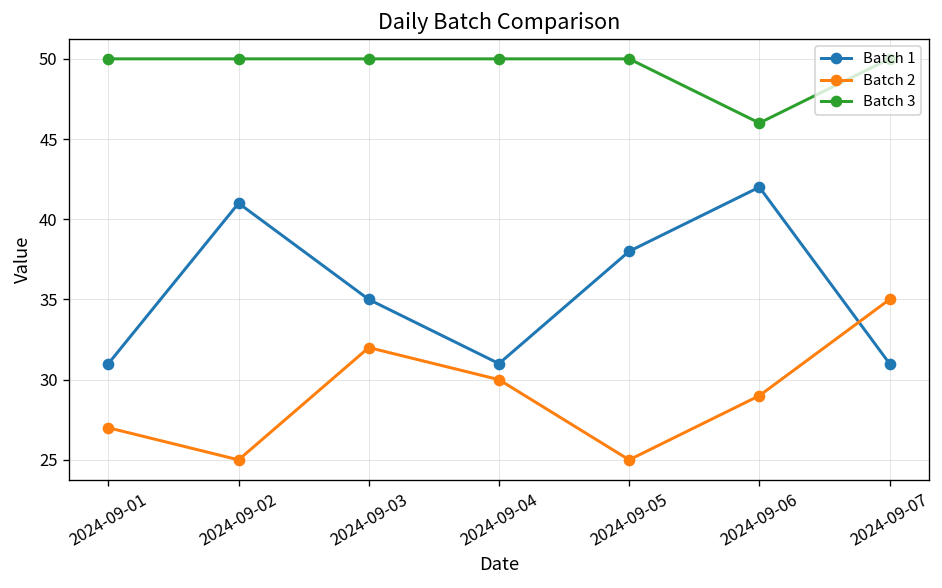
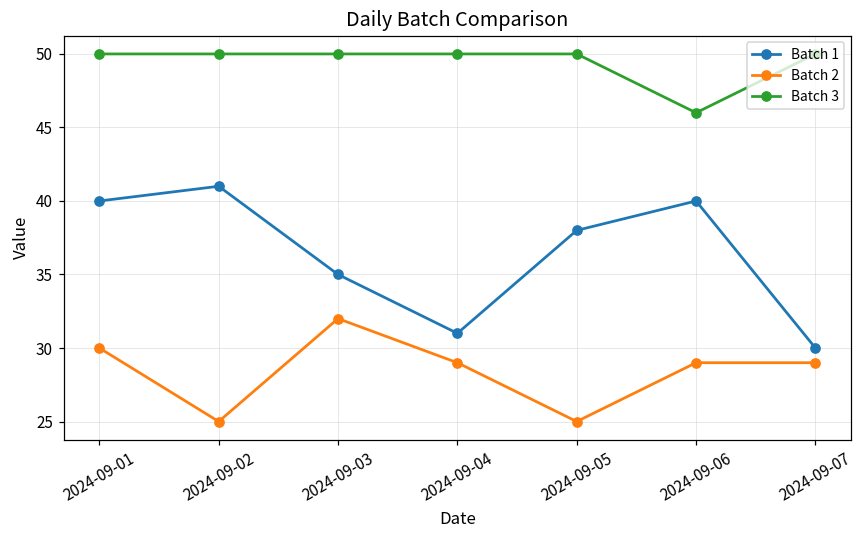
  {
    "Batch 1": {
-     "2024-09-01": 31,
+     "2024-09-01": 40,
      "2024-09-02": 41,
      "2024-09-03": 35,
      "2024-09-04": 31,
      "2024-09-05": 38,
-     "2024-09-06": 42,
-     "2024-09-07": 31
+     "2024-09-06": 40,
+     "2024-09-07": 30
    },
    "Batch 2": {
-     "2024-09-01": 27,
+     "2024-09-01": 30,
      "2024-09-02": 25,
      "2024-09-03": 32,
-     "2024-09-04": 30,
+     "2024-09-04": 29,
      "2024-09-05": 25,
      "2024-09-06": 29,
-     "2024-09-07": 35
+     "2024-09-07": 29
    },
    "Batch 3": {
      "2024-09-01": 50,
      "2024-09-02": 50,
      "2024-09-03": 50,
      "2024-09-04": 50,
      "2024-09-05": 50,
      "2024-09-06": 46
    }
  }
